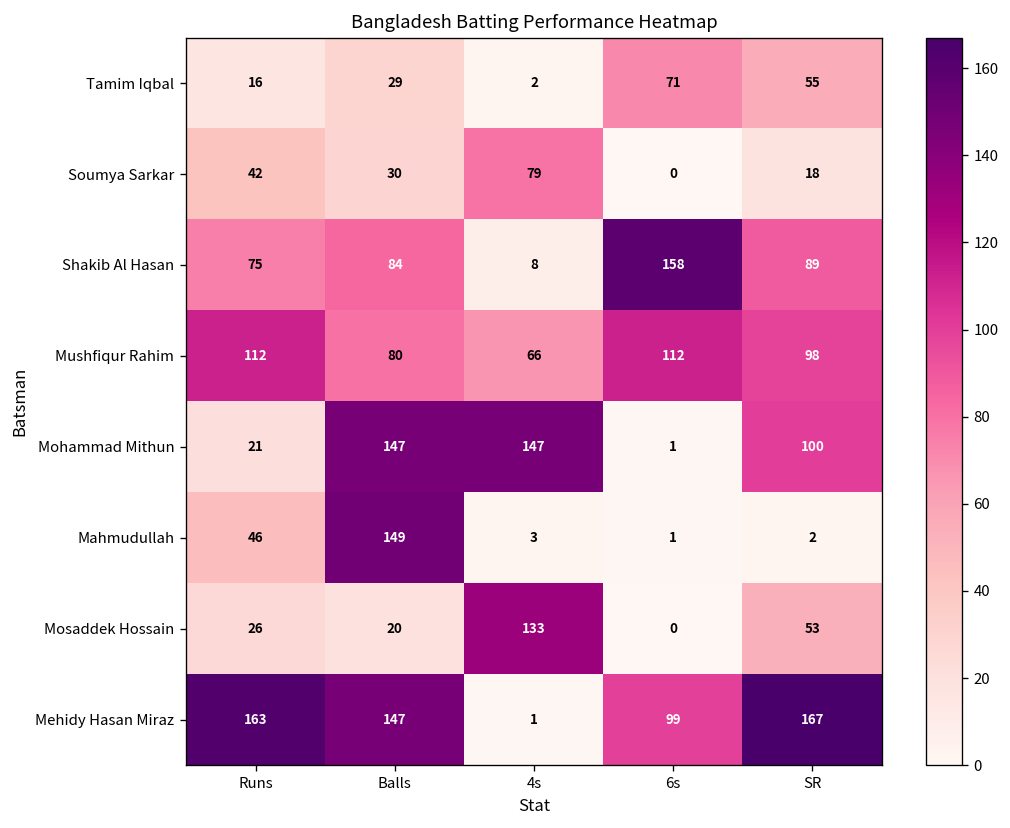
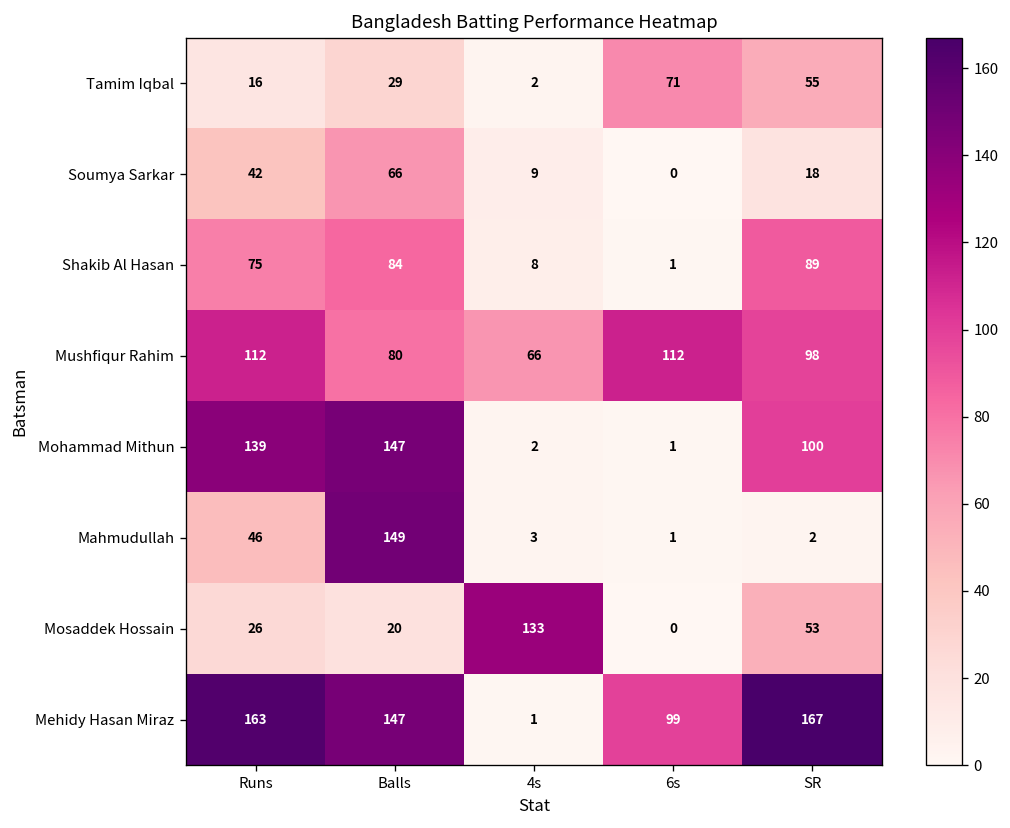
  {
    "Tamim Iqbal": {
      "Runs": 16,
      "Balls": 29,
      "4s": 2,
      "6s": 71,
      "SR": 55
    },
    "Soumya Sarkar": {
      "Runs": 42,
-     "Balls": 30,
-     "4s": 79,
+     "Balls": 66,
+     "4s": 9,
      "6s": 0,
      "SR": 18
    },
    "Shakib Al Hasan": {
      "Runs": 75,
      "Balls": 84,
      "4s": 8,
-     "6s": 158,
+     "6s": 1,
      "SR": 89
    },
    "Mushfiqur Rahim": {
      "Runs": 112,
      "Balls": 80,
      "4s": 66,
      "6s": 112,
      "SR": 98
    },
    "Mohammad Mithun": {
-     "Runs": 21,
+     "Runs": 139,
      "Balls": 147,
-     "4s": 147,
+     "4s": 2,
      "6s": 1,
      "SR": 100
    },
    "Mahmudullah": {
      "Runs": 46,
      "Balls": 149,
      "4s": 3,
      "6s": 1,
      "SR": 2
    },
    "Mosaddek Hossain": {
      "Runs": 26,
      "Balls": 20,
      "4s": 133,
      "6s": 0,
      "SR": 53
    },
    "Mehidy Hasan Miraz": {
      "Runs": 163,
      "Balls": 147,
      "4s": 1,
      "6s": 99,
      "SR": 167
    }
  }
